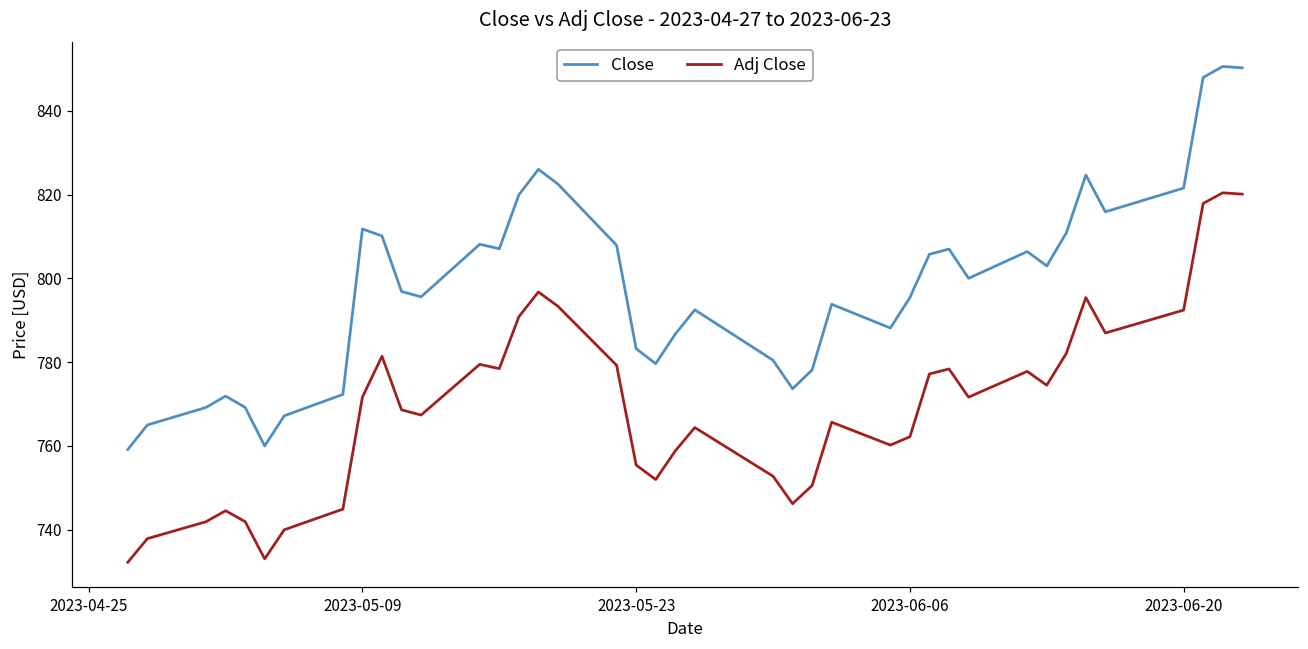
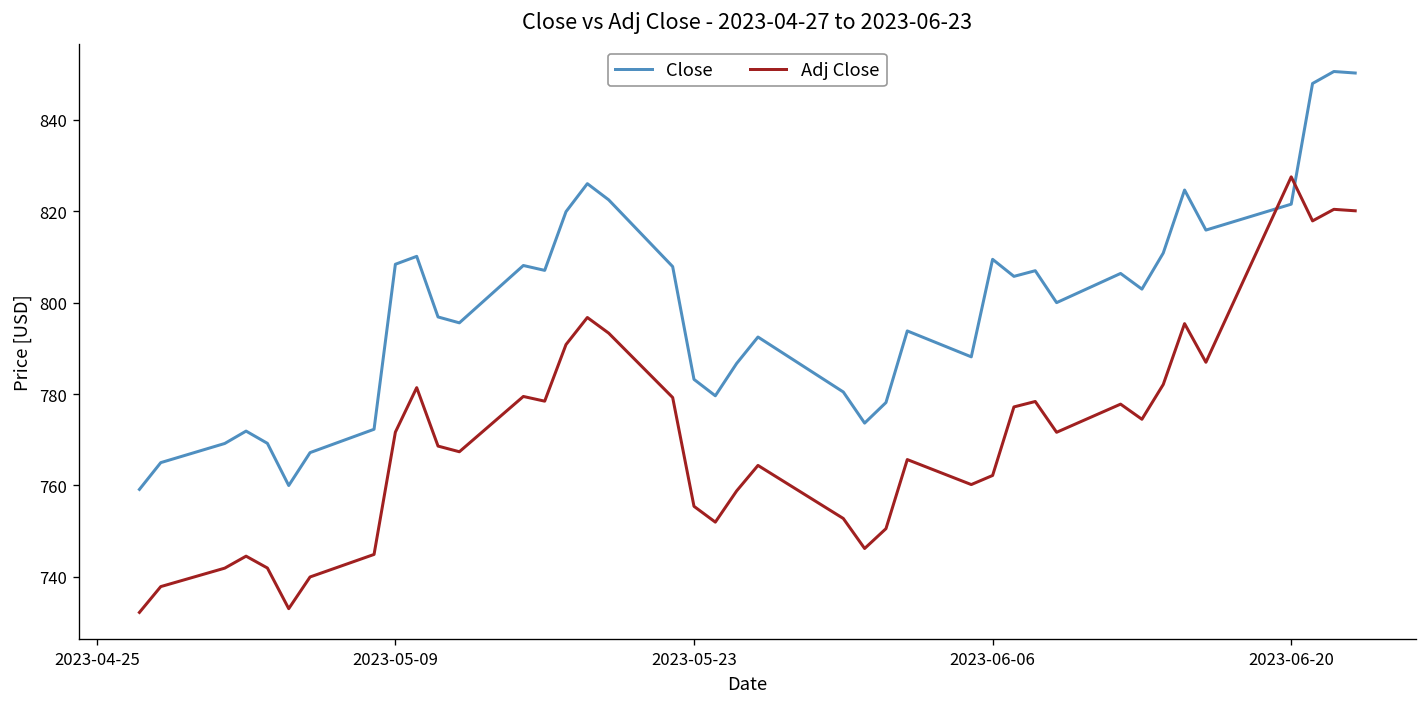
  {
    "Close": {
-     "2023-05-09": 812,
+     "2023-05-09": 808,
      "2023-05-23": 783,
-     "2023-06-06": 795,
+     "2023-06-06": 809,
      "2023-06-20": 822
    },
    "Adj Close": {
      "2023-05-09": 772,
      "2023-05-23": 755,
      "2023-06-06": 762,
-     "2023-06-20": 792
+     "2023-06-20": 828
    }
  }
